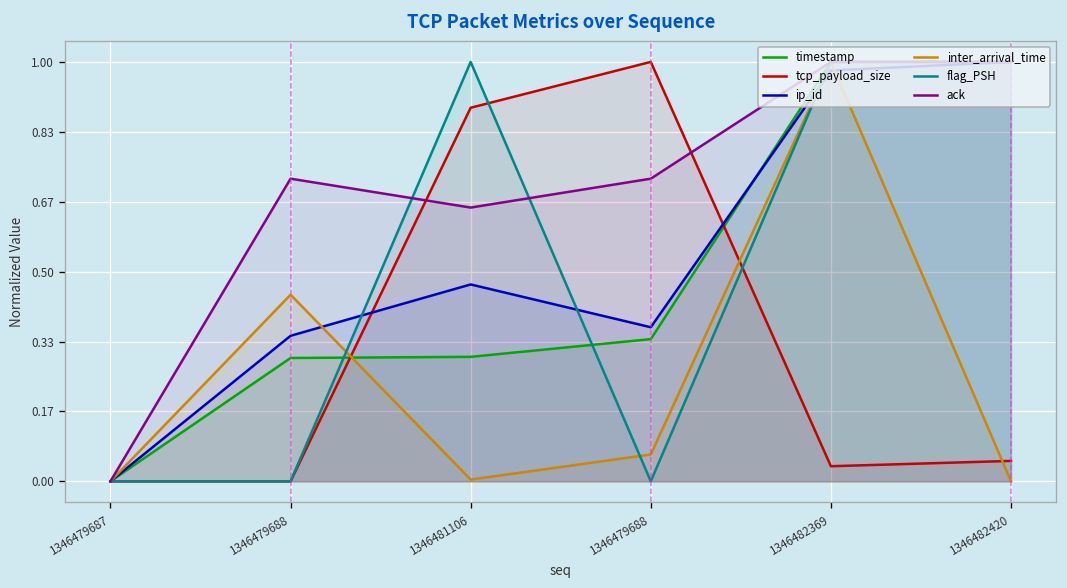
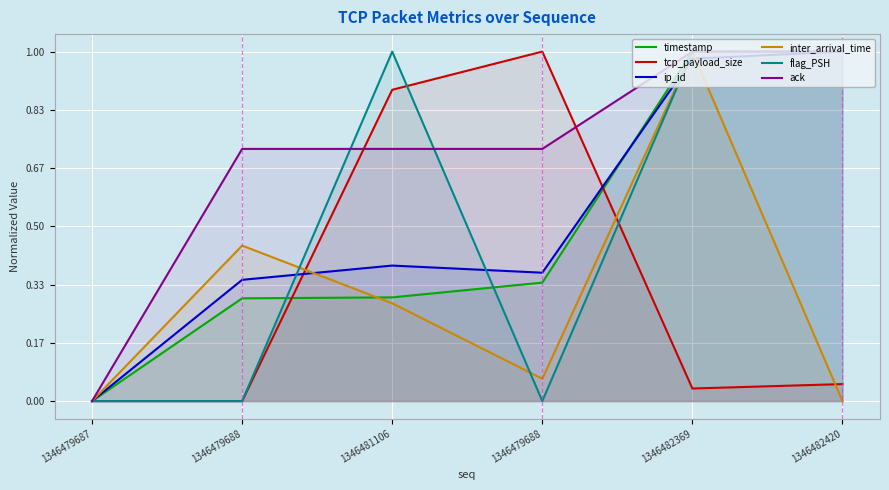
  {
    "timestamp": {
      "1346481106": 0.30
    },
    "tcp_payload_size": {
      "1346481106": 0.89,
      "1346482369": 0.04,
      "1346482420": 0.05
    },
    "ip_id": {
-     "1346481106": 0.47
+     "1346481106": 0.39
    },
    "inter_arrival_time": {
-     "1346481106": 0.00,
+     "1346481106": 0.28,
      "1346482420": 0.00
    },
    "flag_PSH": {
      "1346481106": 1.00
    },
    "ack": {
-     "1346481106": 0.65
+     "1346481106": 0.72
    }
  }
